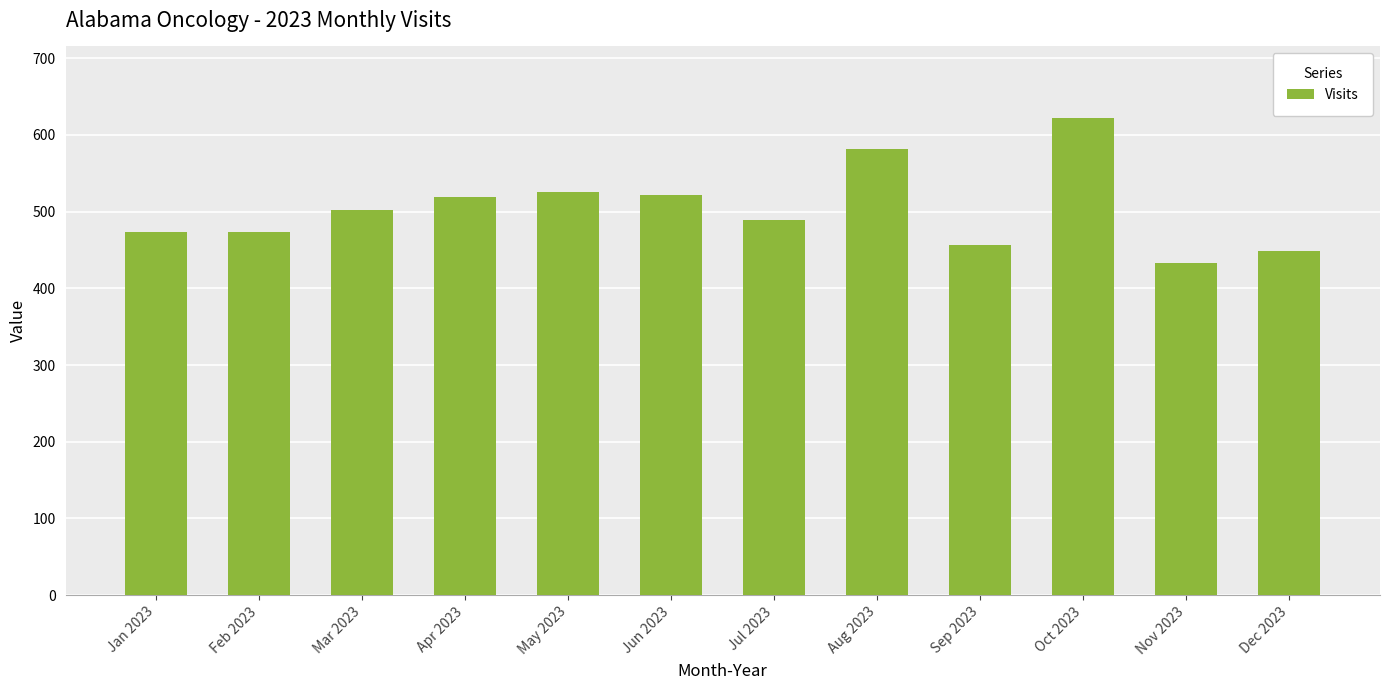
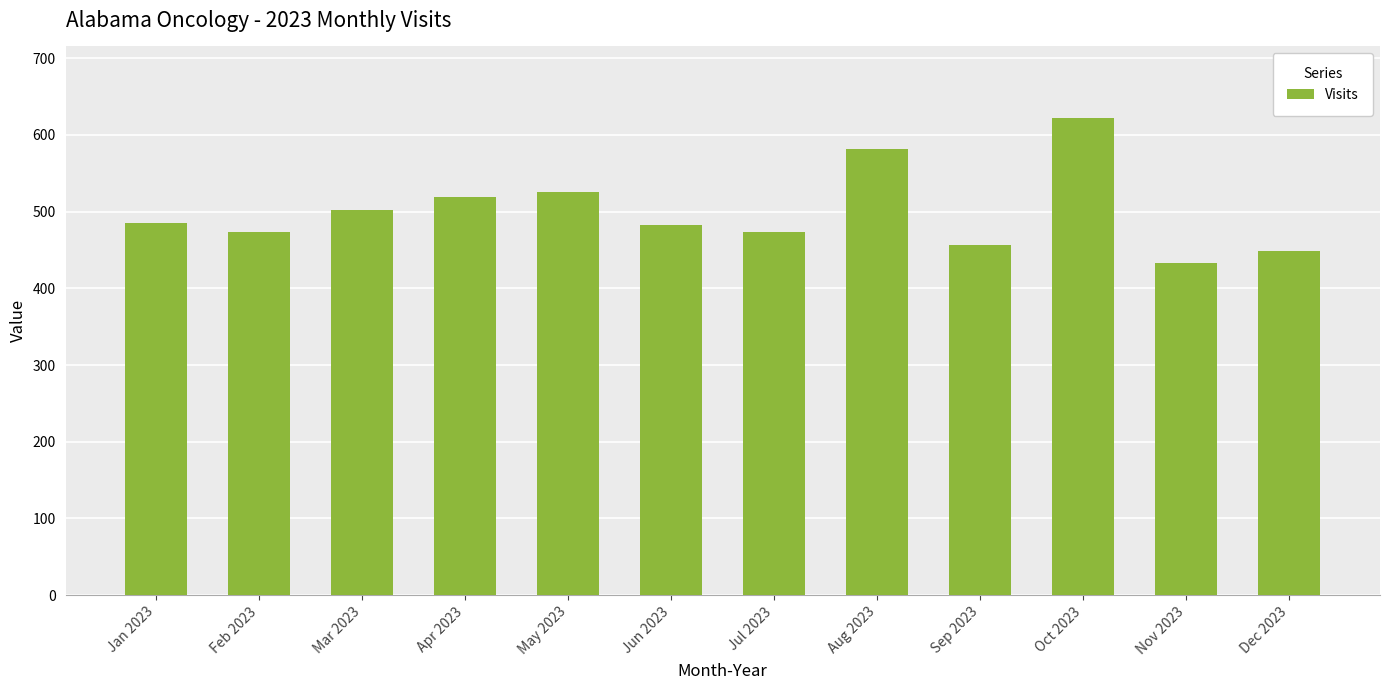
  {
-   "Jan 2023": 470,
+   "Jan 2023": 490,
    "Feb 2023": 470,
    "Mar 2023": 500,
    "Apr 2023": 520,
    "May 2023": 530,
-   "Jun 2023": 520,
-   "Jul 2023": 490,
+   "Jun 2023": 480,
+   "Jul 2023": 470,
    "Aug 2023": 580,
    "Sep 2023": 460,
    "Oct 2023": 620,
    "Nov 2023": 430,
    "Dec 2023": 450
  }
